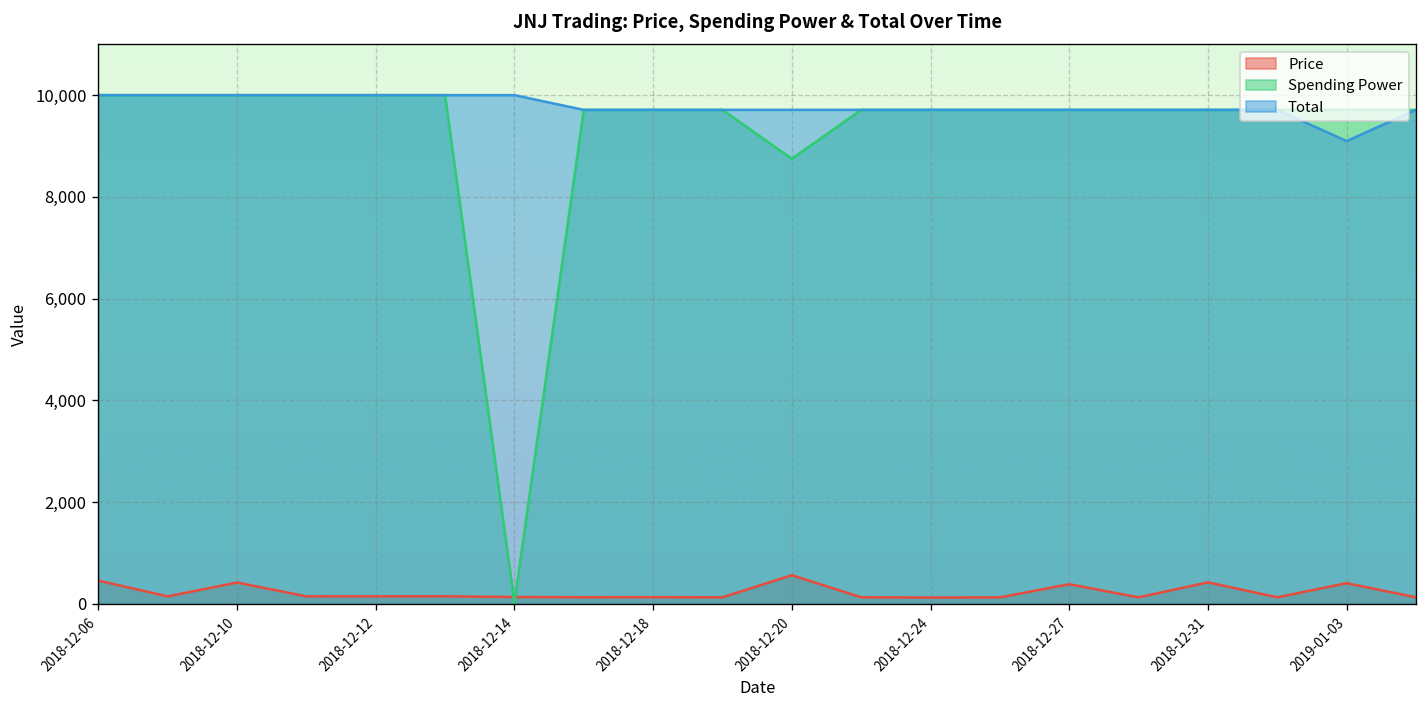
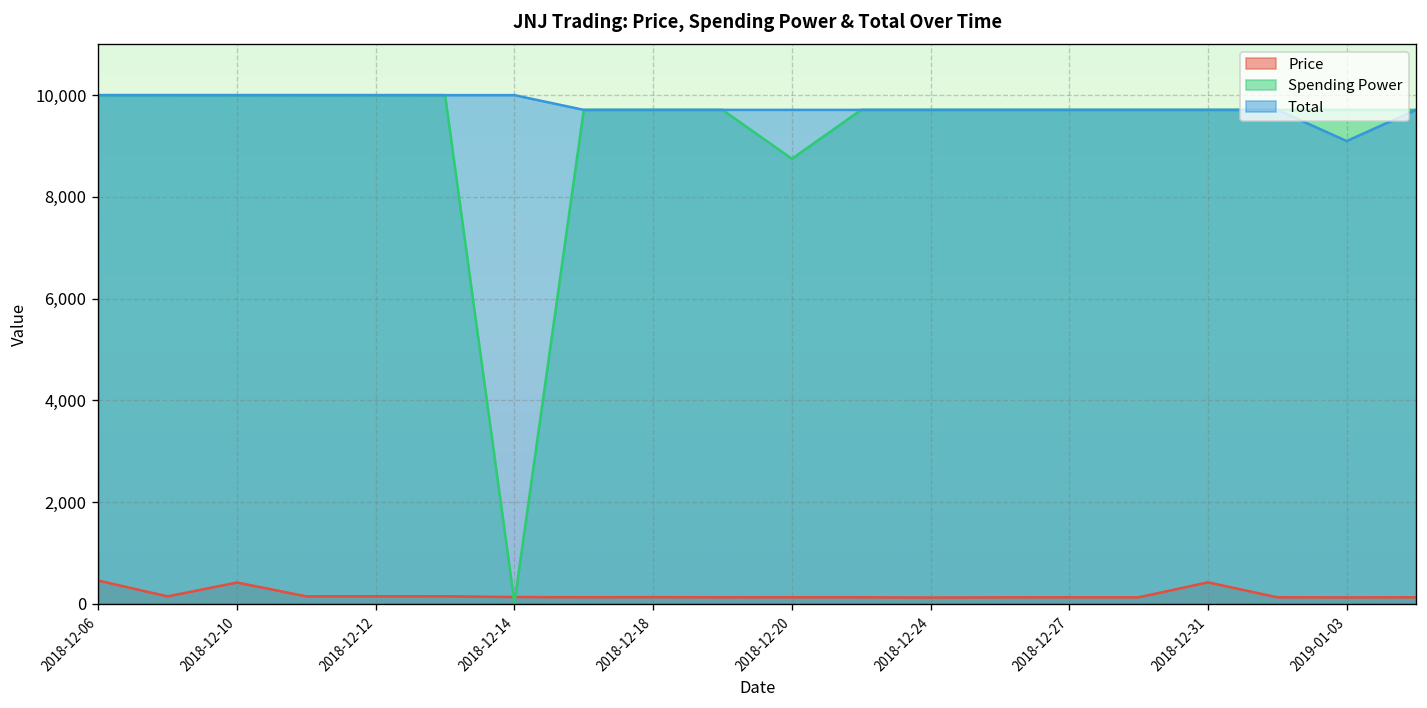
  {
    "Price": {
      "2018-12-06": "500",
      "2018-12-10": "400",
      "2018-12-12": "100",
      "2018-12-14": "100",
      "2018-12-18": "100",
-     "2018-12-20": "600",
+     "2018-12-20": "100",
      "2018-12-24": "100",
-     "2018-12-27": "400",
+     "2018-12-27": "100",
      "2018-12-31": "400",
-     "2019-01-03": "400"
+     "2019-01-03": "100"
    },
    "Spending Power": {
      "2018-12-14": "0",
      "2018-12-20": "8,700"
    },
    "Total": {
      "2018-12-14": "10,000",
      "2018-12-20": "9,700",
      "2019-01-03": "9,100"
    }
  }
